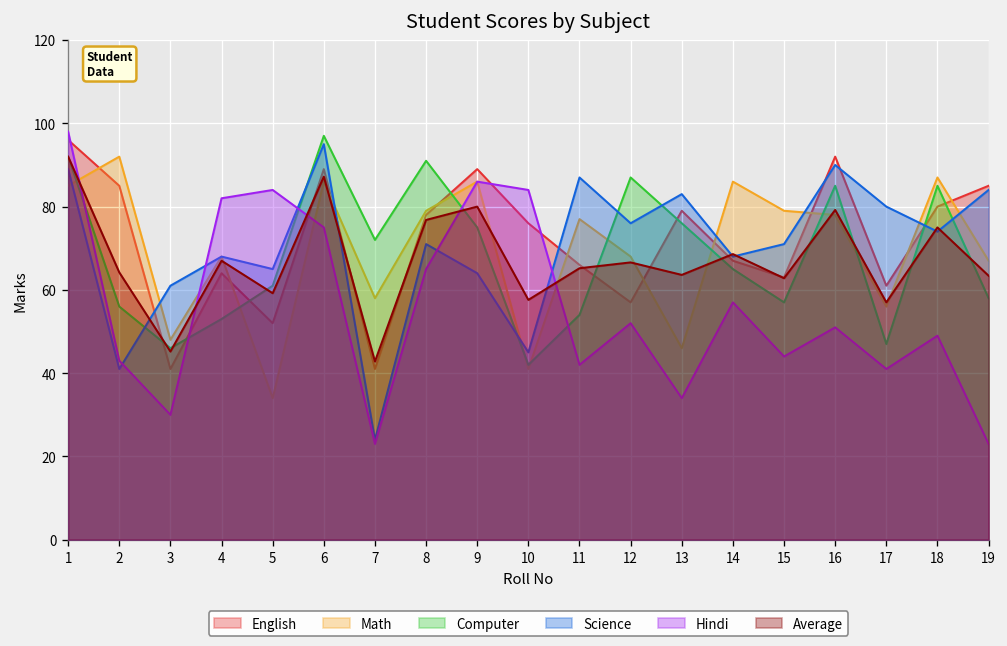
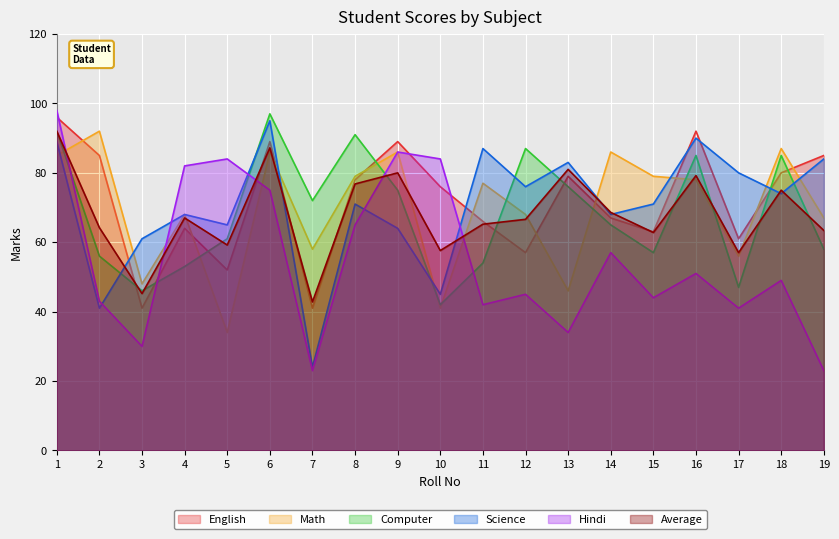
  {
    "English": {
      "1": 96,
      "2": 85,
      "3": 41,
      "4": 64,
      "5": 52,
      "6": 89,
      "7": 41,
      "8": 78,
      "9": 89,
      "10": 76,
      "11": 66,
      "12": 57,
      "13": 79,
      "14": 67,
      "16": 92,
      "17": 61,
      "18": 80,
      "19": 85
    },
    "Math": {
      "1": 85,
      "2": 92,
      "3": 48,
      "5": 34,
      "6": 86,
      "7": 58,
      "8": 79,
      "10": 41,
      "11": 77,
      "12": 68,
      "13": 46,
      "14": 86,
      "15": 79,
      "16": 78,
      "17": 56,
      "18": 87,
      "19": 67
    },
    "Computer": {
      "2": 56,
      "3": 46,
      "4": 53,
      "5": 61,
      "6": 97,
      "7": 72,
      "8": 91,
      "9": 75,
      "10": 42,
      "11": 54,
      "12": 87,
      "13": 76,
      "14": 65,
      "15": 57,
      "16": 85,
      "17": 47,
      "18": 85,
      "19": 58
    },
    "Science": {
      "1": 89,
      "2": 41,
      "3": 61,
      "5": 65,
      "6": 95,
      "7": 24,
      "8": 71,
      "9": 64,
      "10": 45,
      "11": 87,
      "12": 76,
      "13": 83,
      "15": 71,
      "16": 90,
      "17": 80,
      "18": 74,
      "19": 84
    },
    "Hindi": {
      "1": 98,
      "2": 43,
      "3": 30,
      "4": 82,
      "5": 84,
      "6": 75,
      "7": 23,
      "8": 65,
      "10": 84,
      "11": 42,
-     "12": 52,
+     "12": 45,
      "13": 34,
      "14": 57,
      "15": 44,
      "16": 51,
      "17": 41,
      "18": 49,
      "19": 23
    },
    "Average": {
      "2": 64,
      "3": 45,
      "4": 67,
      "5": 59,
      "6": 87,
      "7": 43,
      "8": 77,
      "9": 80,
      "10": 58,
      "11": 65,
      "12": 67,
-     "13": 64,
+     "13": 81,
      "16": 79,
      "17": 57,
      "18": 75,
      "19": 63
    }
  }
